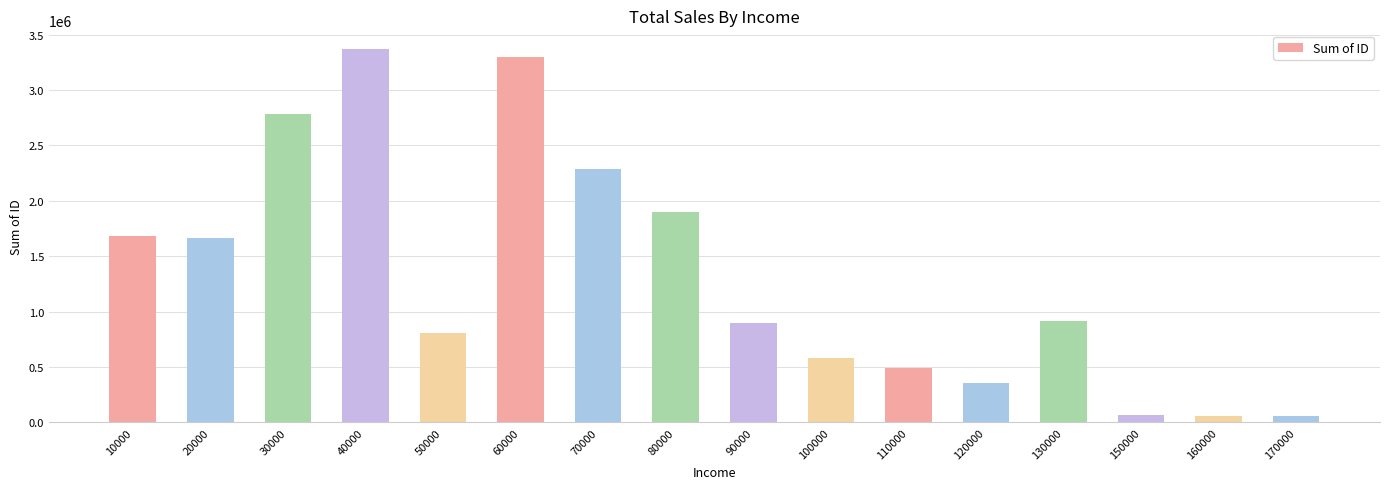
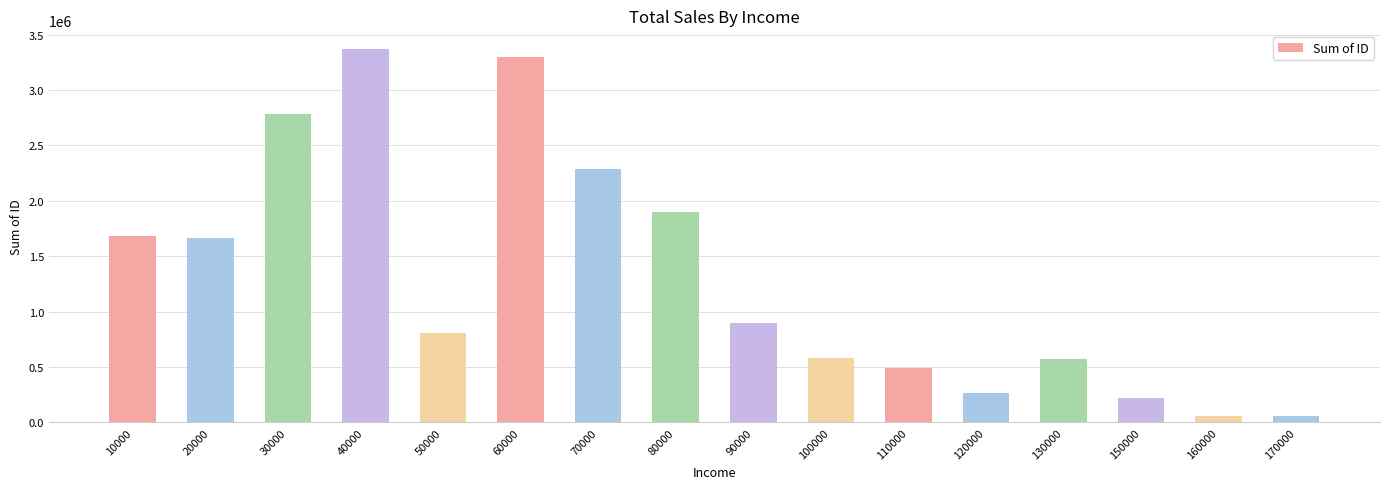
  {
    "10000": 1680000,
    "20000": 1660000,
    "30000": 2790000,
    "40000": 3370000,
    "50000": 810000,
    "60000": 3300000,
    "70000": 2290000,
    "80000": 1900000,
    "90000": 900000,
    "100000": 580000,
    "110000": 500000,
-   "120000": 360000,
-   "130000": 910000,
-   "150000": 60000,
+   "120000": 270000,
+   "130000": 570000,
+   "150000": 220000,
    "160000": 60000,
    "170000": 60000
  }
